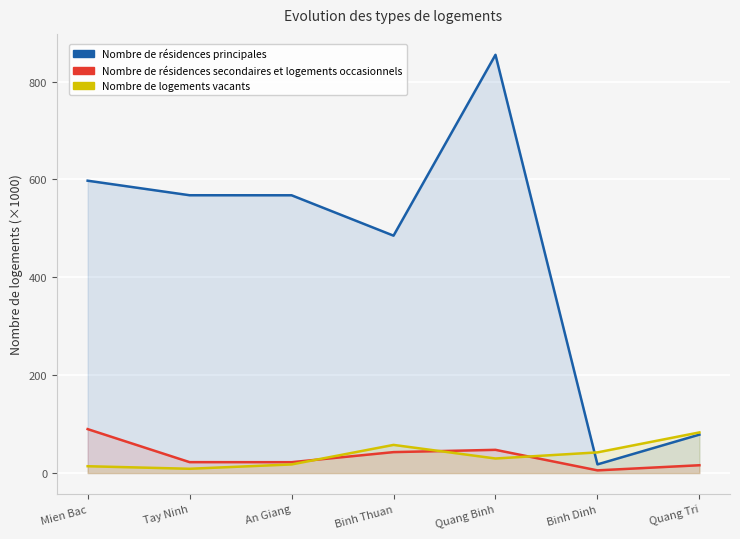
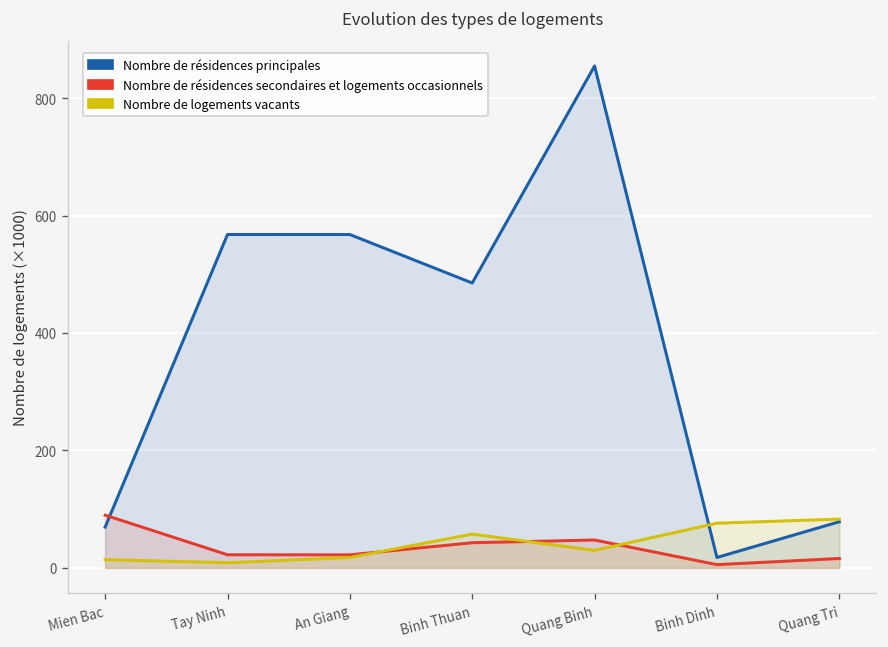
  {
    "Nombre de résidences principales": {
-     "Mien Bac": 600,
+     "Mien Bac": 70,
      "Tay Ninh": 570,
      "An Giang": 570,
      "Binh Thuan": 490,
      "Quang Binh": 850,
      "Binh Dinh": 20
    },
    "Nombre de résidences secondaires et logements occasionnels": {
      "Mien Bac": 90,
      "Tay Ninh": 20,
      "Binh Thuan": 40,
      "Quang Binh": 50,
      "Binh Dinh": 10,
      "Quang Tri": 20
    },
    "Nombre de logements vacants": {
      "Mien Bac": 10,
      "Tay Ninh": 10,
      "Binh Thuan": 60,
      "Quang Binh": 30,
-     "Binh Dinh": 40
+     "Binh Dinh": 80
    }
  }
